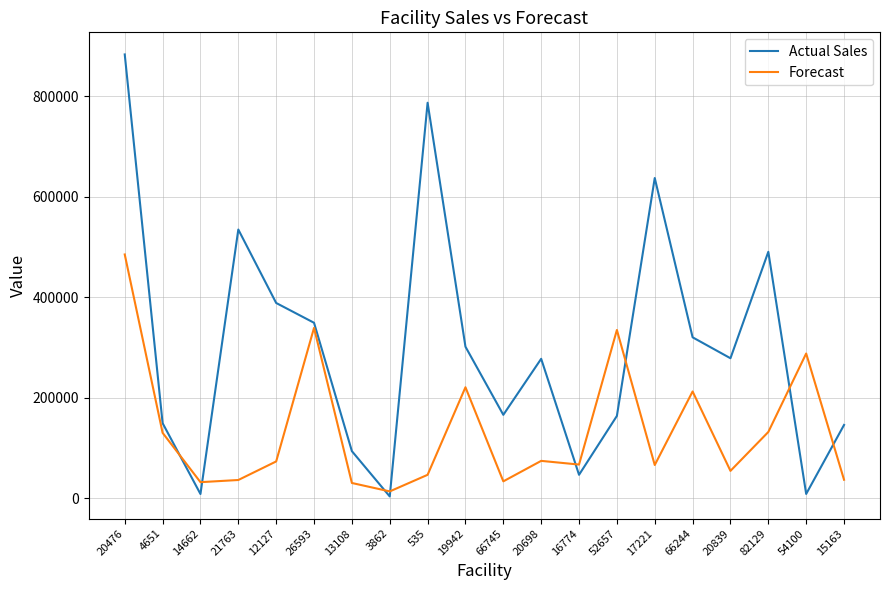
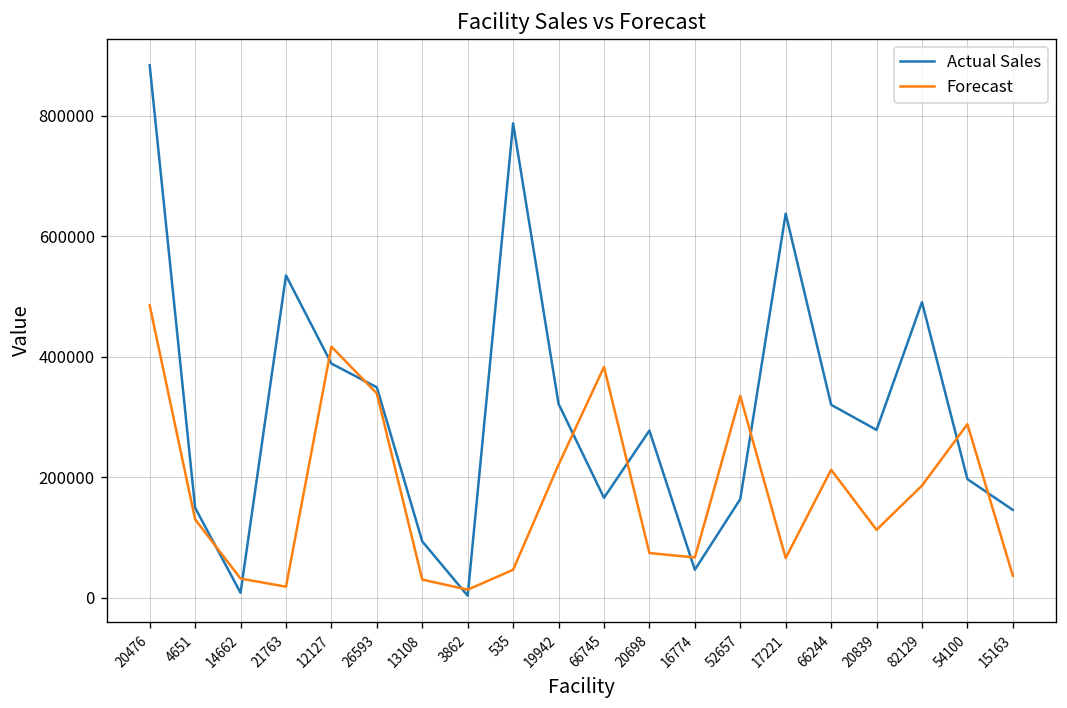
  {
    "Actual Sales": {
      "20476": 880000,
      "4651": 150000,
      "14662": 10000,
      "21763": 530000,
      "12127": 390000,
      "26593": 350000,
      "13108": 90000,
      "3862": 0,
      "535": 790000,
-     "19942": 300000,
+     "19942": 320000,
      "66745": 170000,
      "20698": 280000,
      "16774": 50000,
      "52657": 160000,
      "17221": 640000,
      "66244": 320000,
      "20839": 280000,
      "82129": 490000,
-     "54100": 10000,
+     "54100": 200000,
      "15163": 150000
    },
    "Forecast": {
      "20476": 490000,
      "4651": 130000,
      "14662": 30000,
-     "21763": 40000,
-     "12127": 70000,
+     "21763": 20000,
+     "12127": 420000,
      "26593": 340000,
      "13108": 30000,
      "3862": 10000,
      "535": 50000,
      "19942": 220000,
-     "66745": 30000,
+     "66745": 380000,
      "20698": 70000,
      "16774": 70000,
      "52657": 330000,
      "17221": 70000,
      "66244": 210000,
-     "20839": 50000,
-     "82129": 130000,
+     "20839": 110000,
+     "82129": 190000,
      "54100": 290000,
      "15163": 40000
    }
  }
